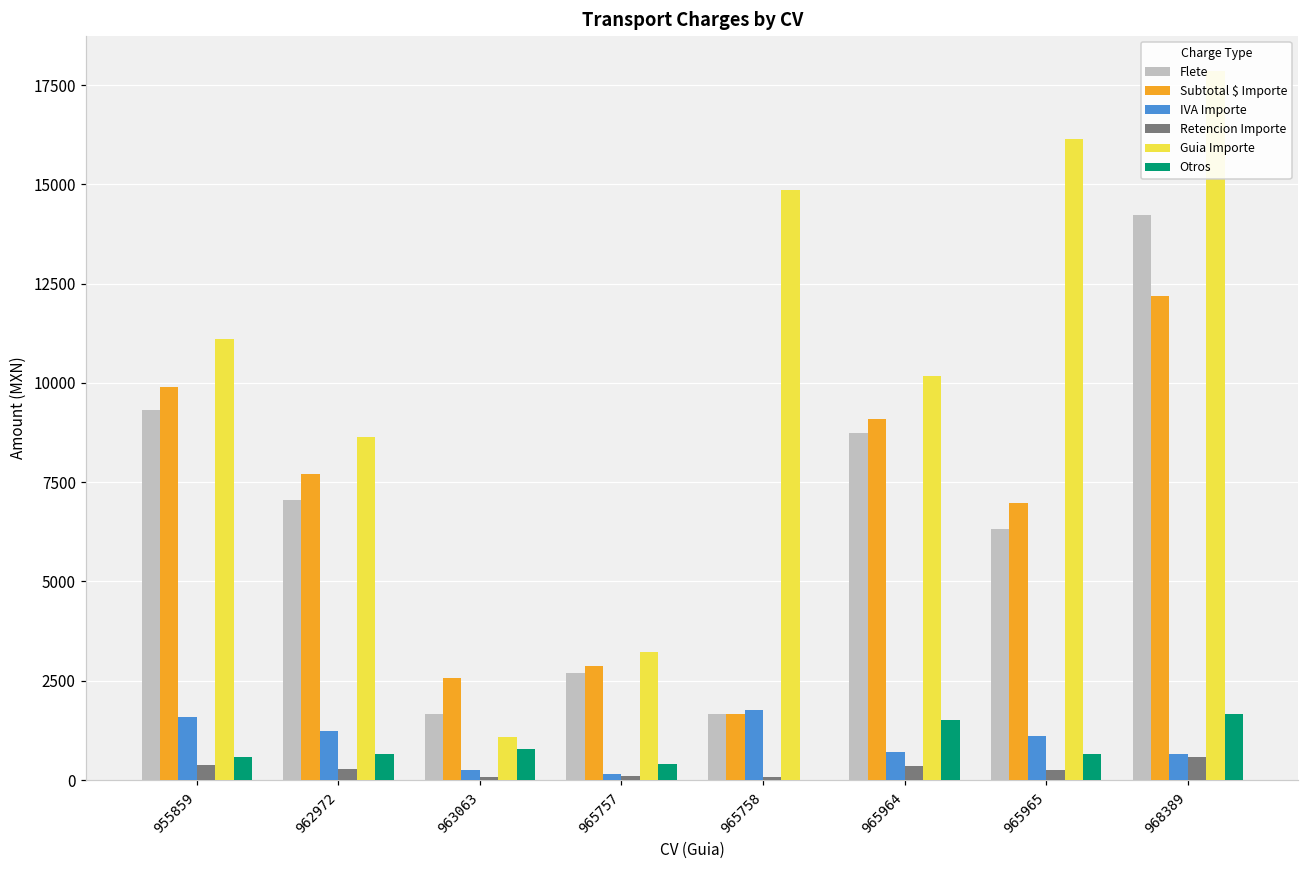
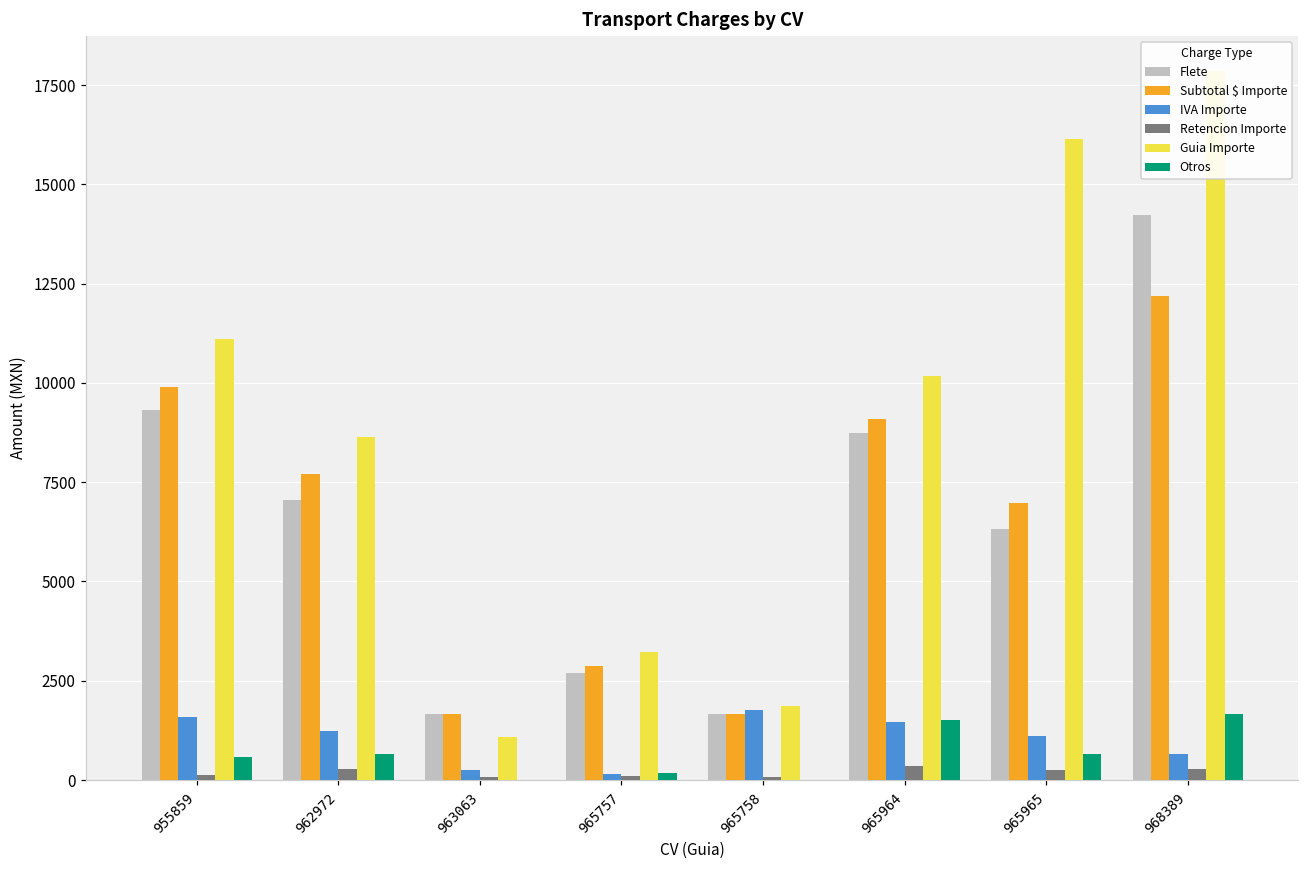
  {
    "Flete": {
      "955859": 9300,
      "962972": 7000,
      "963063": 1700,
      "965757": 2700,
      "965758": 1700,
      "965964": 8700,
      "965965": 6300,
      "968389": 14200
    },
    "Subtotal $ Importe": {
      "955859": 9900,
      "962972": 7700,
-     "963063": 2600,
+     "963063": 1700,
      "965757": 2900,
      "965758": 1700,
      "965964": 9100,
      "965965": 7000,
      "968389": 12200
    },
    "IVA Importe": {
      "955859": 1600,
      "962972": 1200,
      "963063": 300,
      "965757": 200,
      "965758": 1800,
-     "965964": 700,
+     "965964": 1500,
      "965965": 1100,
      "968389": 700
    },
    "Retencion Importe": {
-     "955859": 400,
+     "955859": 100,
      "962972": 300,
      "965757": 100,
      "965964": 300,
      "965965": 300,
-     "968389": 600
+     "968389": 300
    },
    "Guia Importe": {
      "955859": 11100,
      "962972": 8600,
      "963063": 1100,
      "965757": 3200,
-     "965758": 14900,
+     "965758": 1900,
      "965964": 10200,
      "965965": 16100
    },
    "Otros": {
      "955859": 600,
      "962972": 700,
-     "963063": 800,
-     "965757": 400,
+     "963063": 0,
+     "965757": 200,
      "965758": 0,
      "965964": 1500,
      "965965": 700,
      "968389": 1700
    }
  }
